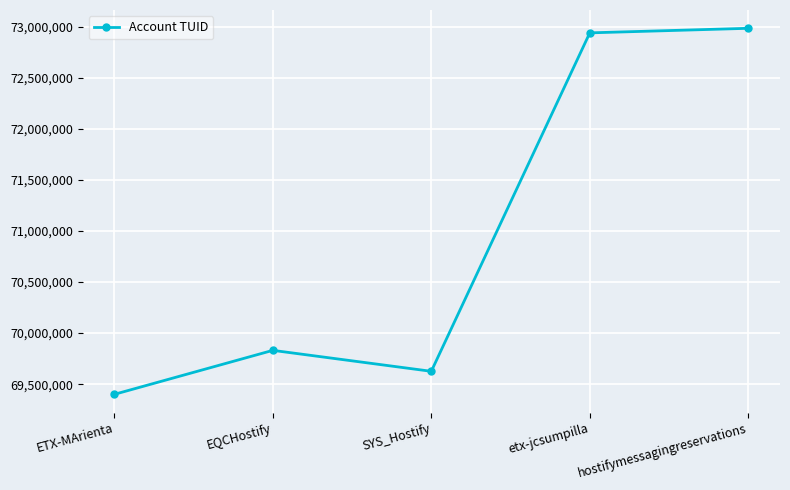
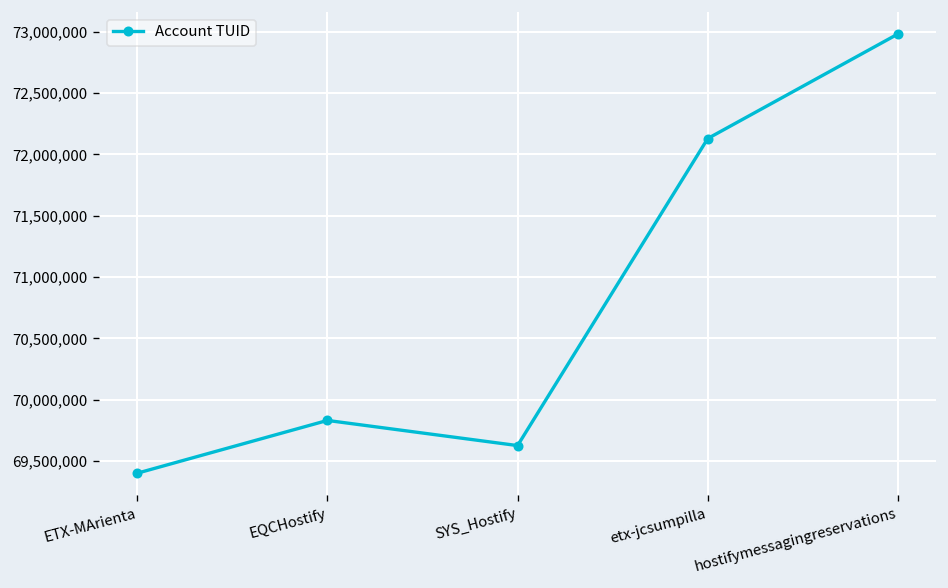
  {
    "ETX-MArienta": "69,400,000",
    "EQCHostify": "69,830,000",
    "SYS_Hostify": "69,630,000",
-   "etx-jcsumpilla": "72,940,000",
+   "etx-jcsumpilla": "72,130,000",
    "hostifymessagingreservations": "72,980,000"
  }
